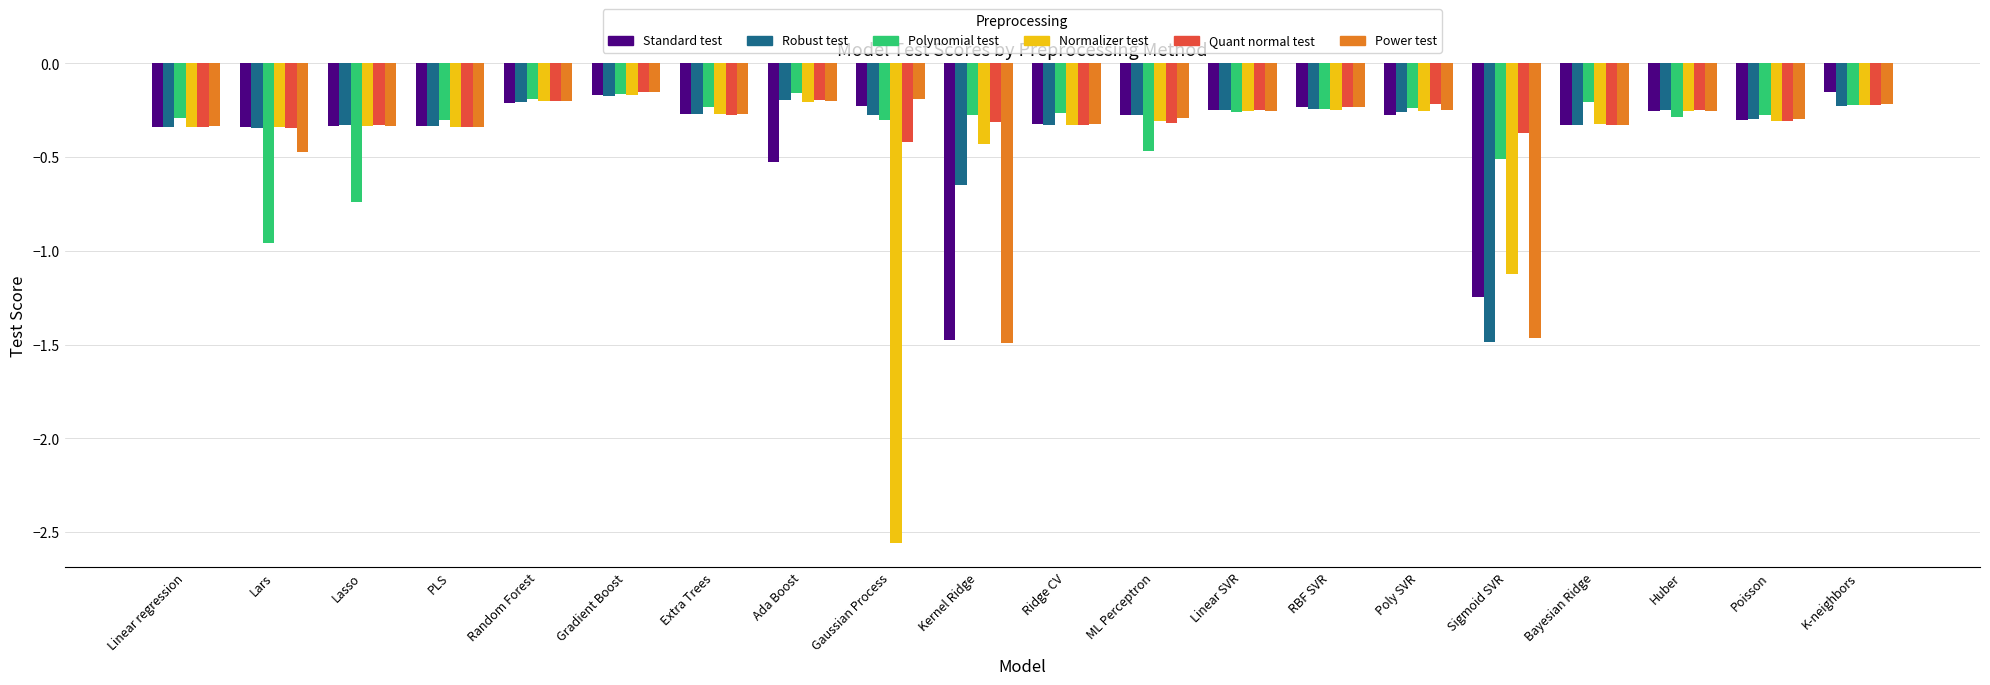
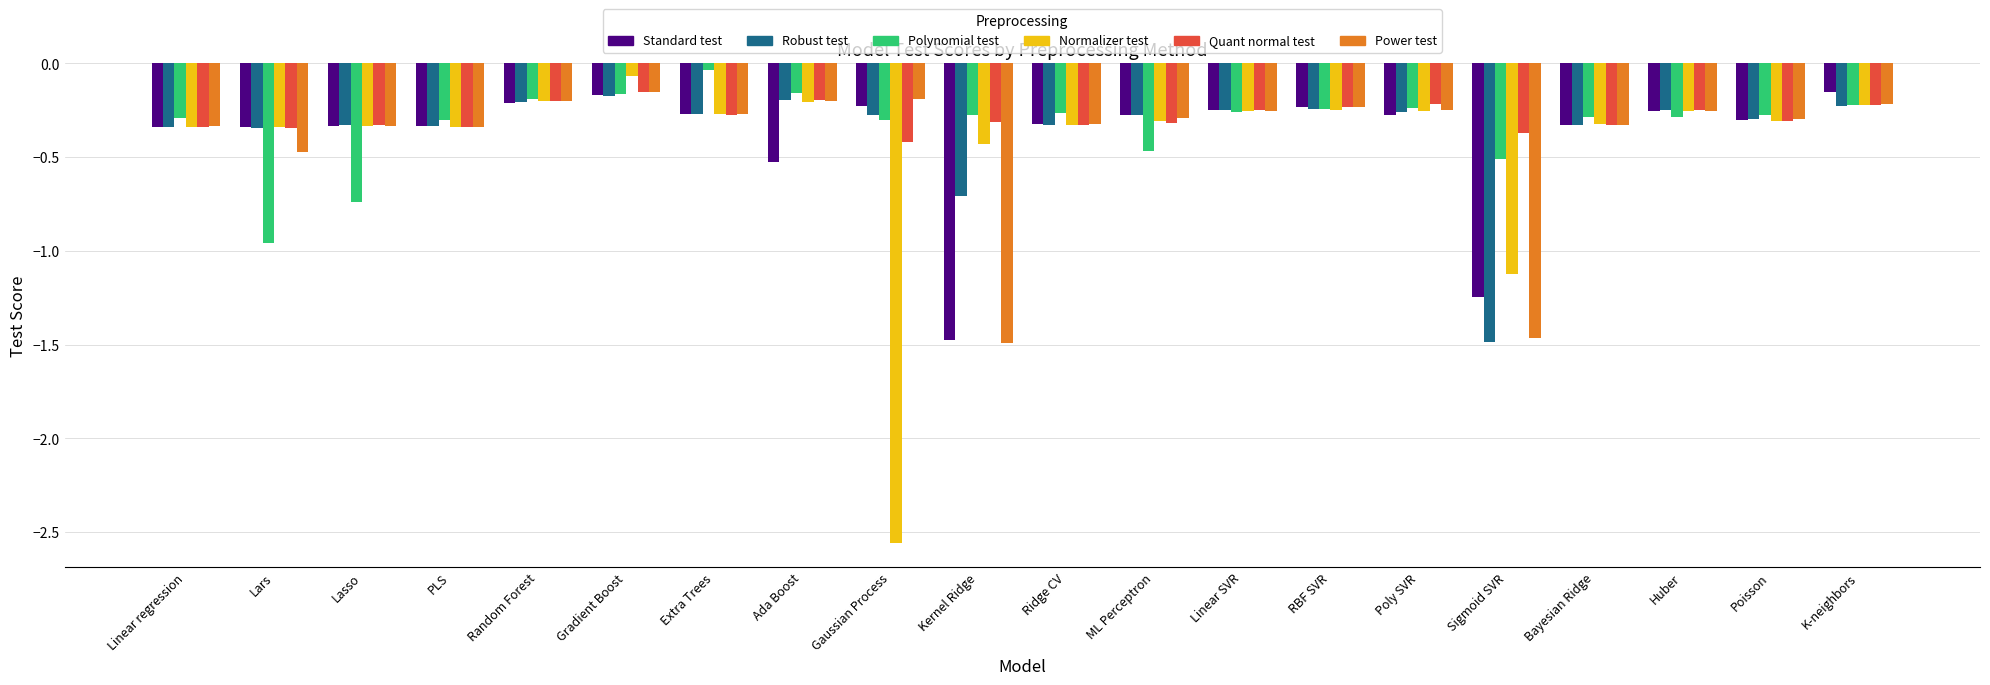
  {
    "Standard test": {
      "Linear regression": -0.34,
      "Lars": -0.34,
      "Lasso": -0.33,
      "PLS": -0.33,
      "Random Forest": -0.21,
      "Gradient Boost": -0.17,
      "Extra Trees": -0.27,
      "Ada Boost": -0.53,
      "Gaussian Process": -0.23,
      "Kernel Ridge": -1.47,
      "Ridge CV": -0.32,
      "ML Perceptron": -0.27,
      "Linear SVR": -0.25,
      "RBF SVR": -0.24,
      "Poly SVR": -0.27,
      "Sigmoid SVR": -1.24,
      "Bayesian Ridge": -0.33,
      "Huber": -0.25,
      "Poisson": -0.30,
      "K-neighbors": -0.15
    },
    "Robust test": {
      "Linear regression": -0.34,
      "Lars": -0.34,
      "Lasso": -0.33,
      "PLS": -0.34,
      "Random Forest": -0.21,
      "Gradient Boost": -0.17,
      "Extra Trees": -0.27,
      "Ada Boost": -0.19,
      "Gaussian Process": -0.27,
-     "Kernel Ridge": -0.65,
+     "Kernel Ridge": -0.71,
      "Ridge CV": -0.33,
      "ML Perceptron": -0.27,
      "Linear SVR": -0.25,
      "RBF SVR": -0.24,
      "Poly SVR": -0.26,
      "Sigmoid SVR": -1.48,
      "Bayesian Ridge": -0.33,
      "Huber": -0.25,
      "Poisson": -0.29,
      "K-neighbors": -0.22
    },
    "Polynomial test": {
      "Linear regression": -0.29,
      "Lars": -0.96,
      "Lasso": -0.74,
      "PLS": -0.30,
      "Random Forest": -0.19,
      "Gradient Boost": -0.16,
-     "Extra Trees": -0.23,
+     "Extra Trees": -0.04,
      "Ada Boost": -0.16,
      "Gaussian Process": -0.30,
      "Kernel Ridge": -0.27,
      "Ridge CV": -0.26,
      "ML Perceptron": -0.47,
      "Linear SVR": -0.26,
      "RBF SVR": -0.24,
      "Poly SVR": -0.24,
      "Sigmoid SVR": -0.51,
-     "Bayesian Ridge": -0.20,
+     "Bayesian Ridge": -0.28,
      "Huber": -0.28,
      "Poisson": -0.27,
      "K-neighbors": -0.22
    },
    "Normalizer test": {
      "Linear regression": -0.34,
      "Lars": -0.34,
      "Lasso": -0.33,
      "PLS": -0.34,
      "Random Forest": -0.20,
-     "Gradient Boost": -0.17,
+     "Gradient Boost": -0.07,
      "Extra Trees": -0.27,
      "Ada Boost": -0.21,
      "Gaussian Process": -2.56,
      "Kernel Ridge": -0.43,
      "Ridge CV": -0.33,
      "ML Perceptron": -0.31,
      "Linear SVR": -0.25,
      "RBF SVR": -0.25,
      "Poly SVR": -0.25,
      "Sigmoid SVR": -1.12,
      "Bayesian Ridge": -0.33,
      "Huber": -0.25,
      "Poisson": -0.31,
      "K-neighbors": -0.22
    }
  }
